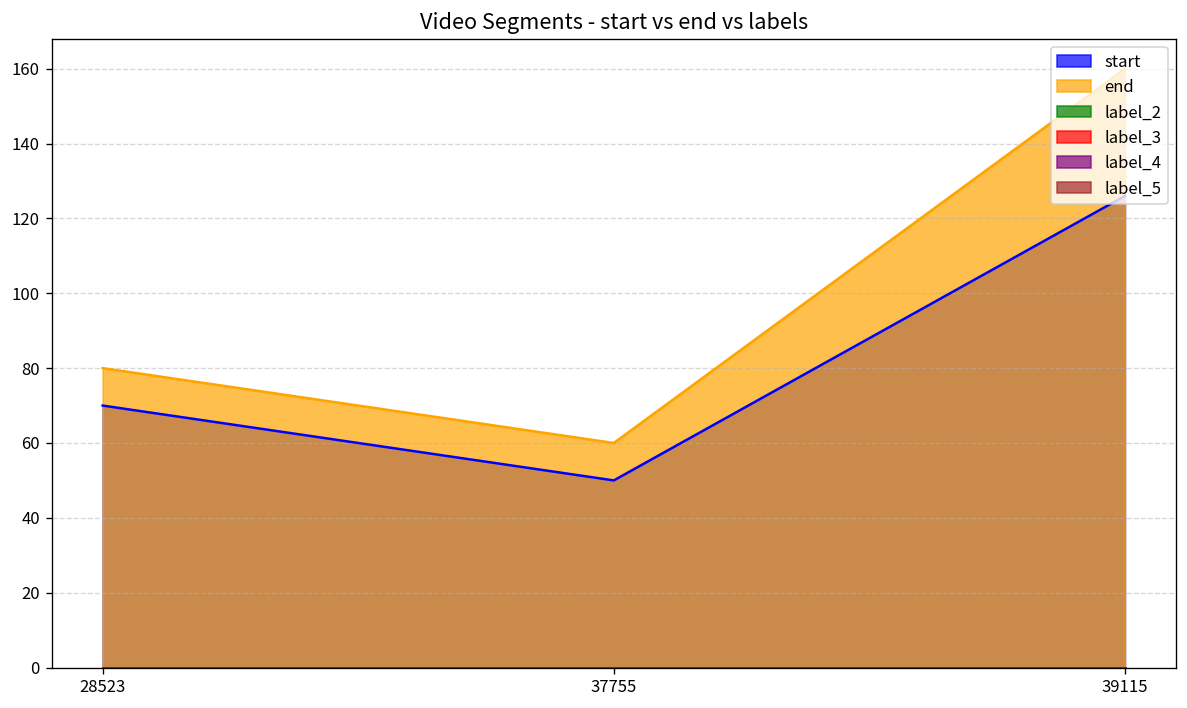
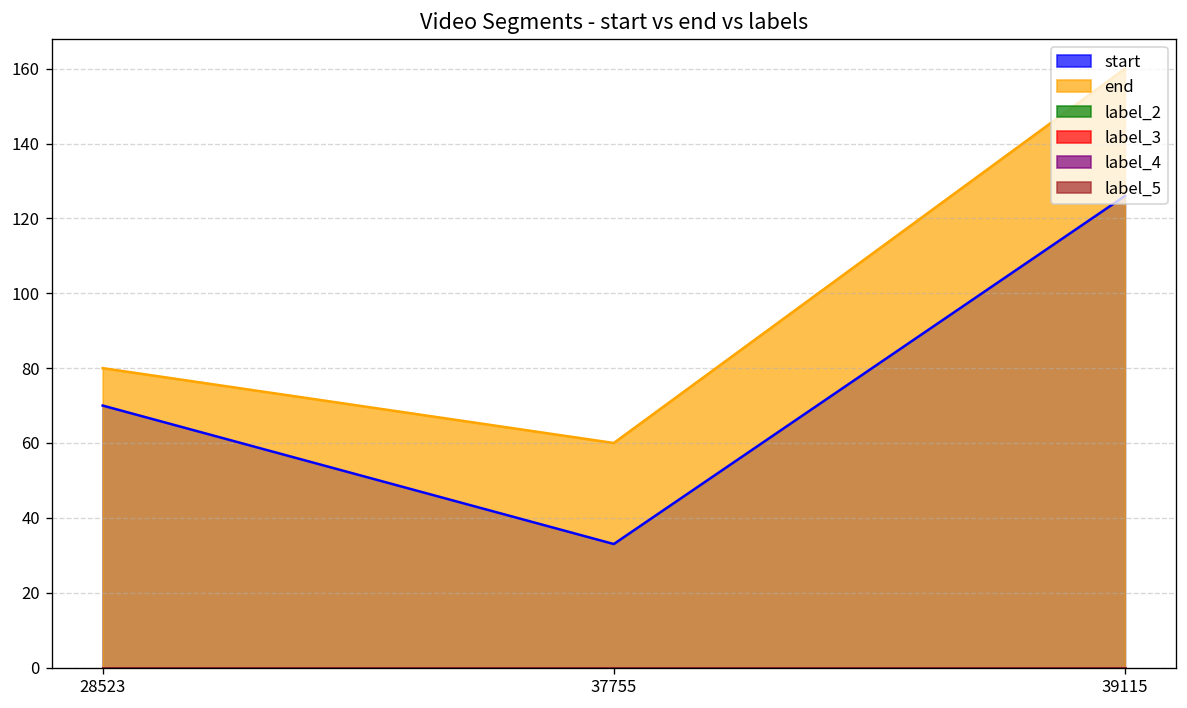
  {
    "start": {
      "28523": 70,
-     "37755": 50
+     "37755": 33
    },
    "end": {
      "28523": 80,
      "37755": 60
    },
    "label_5": {
      "28523": 0,
      "37755": 0,
      "39115": 0
    }
  }
